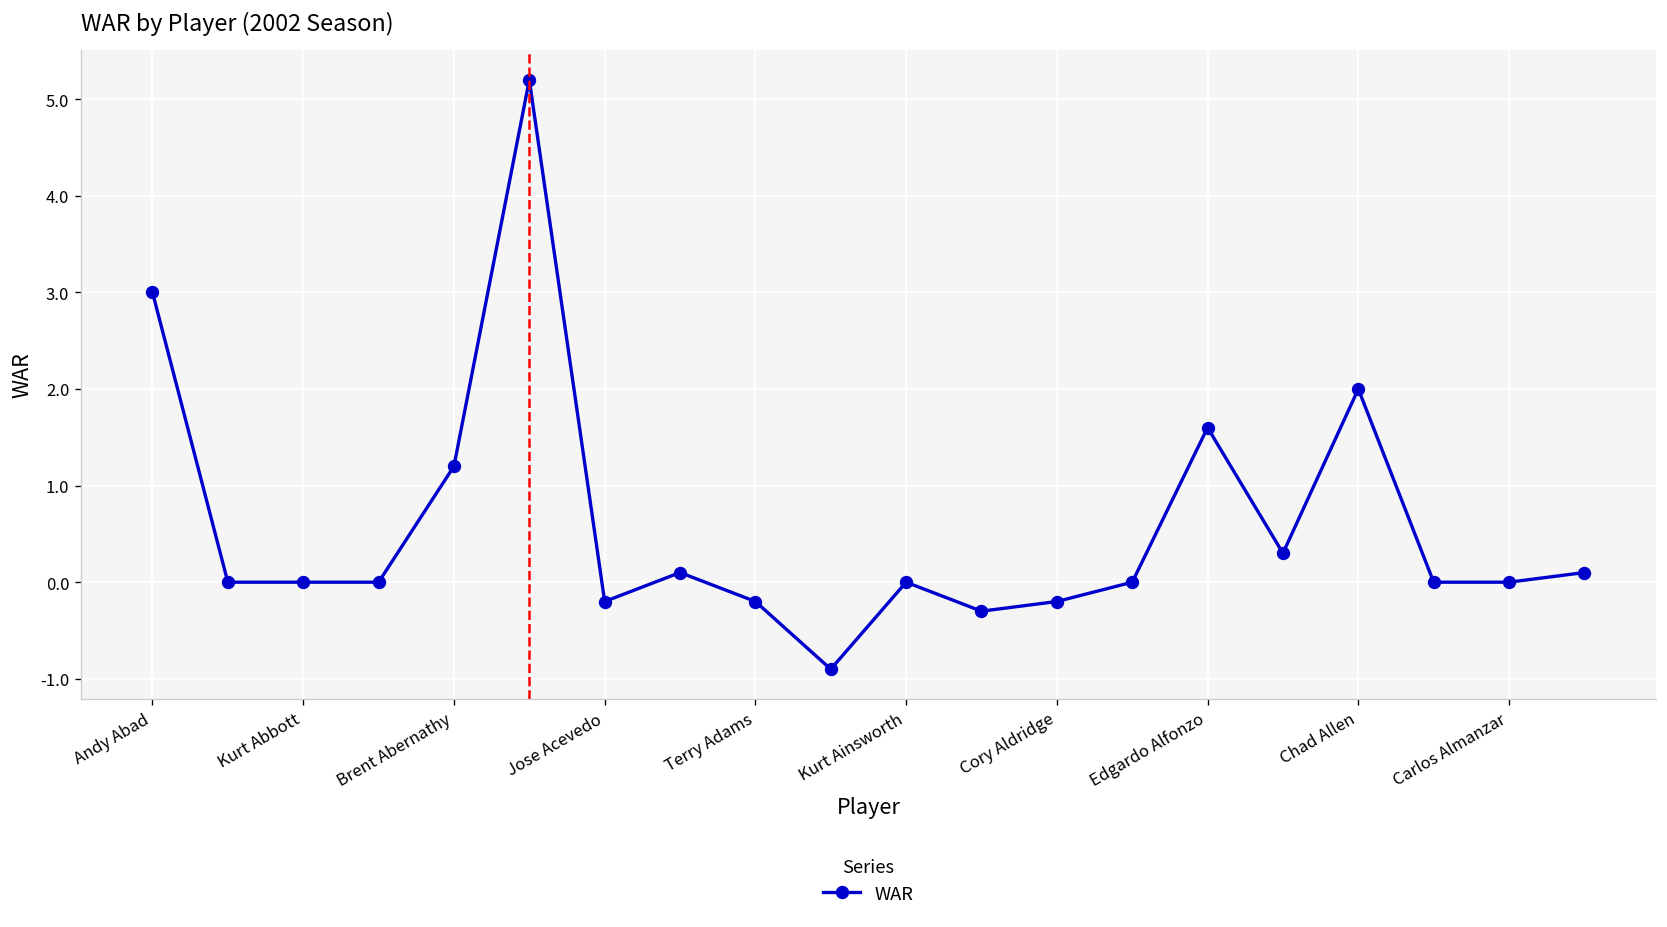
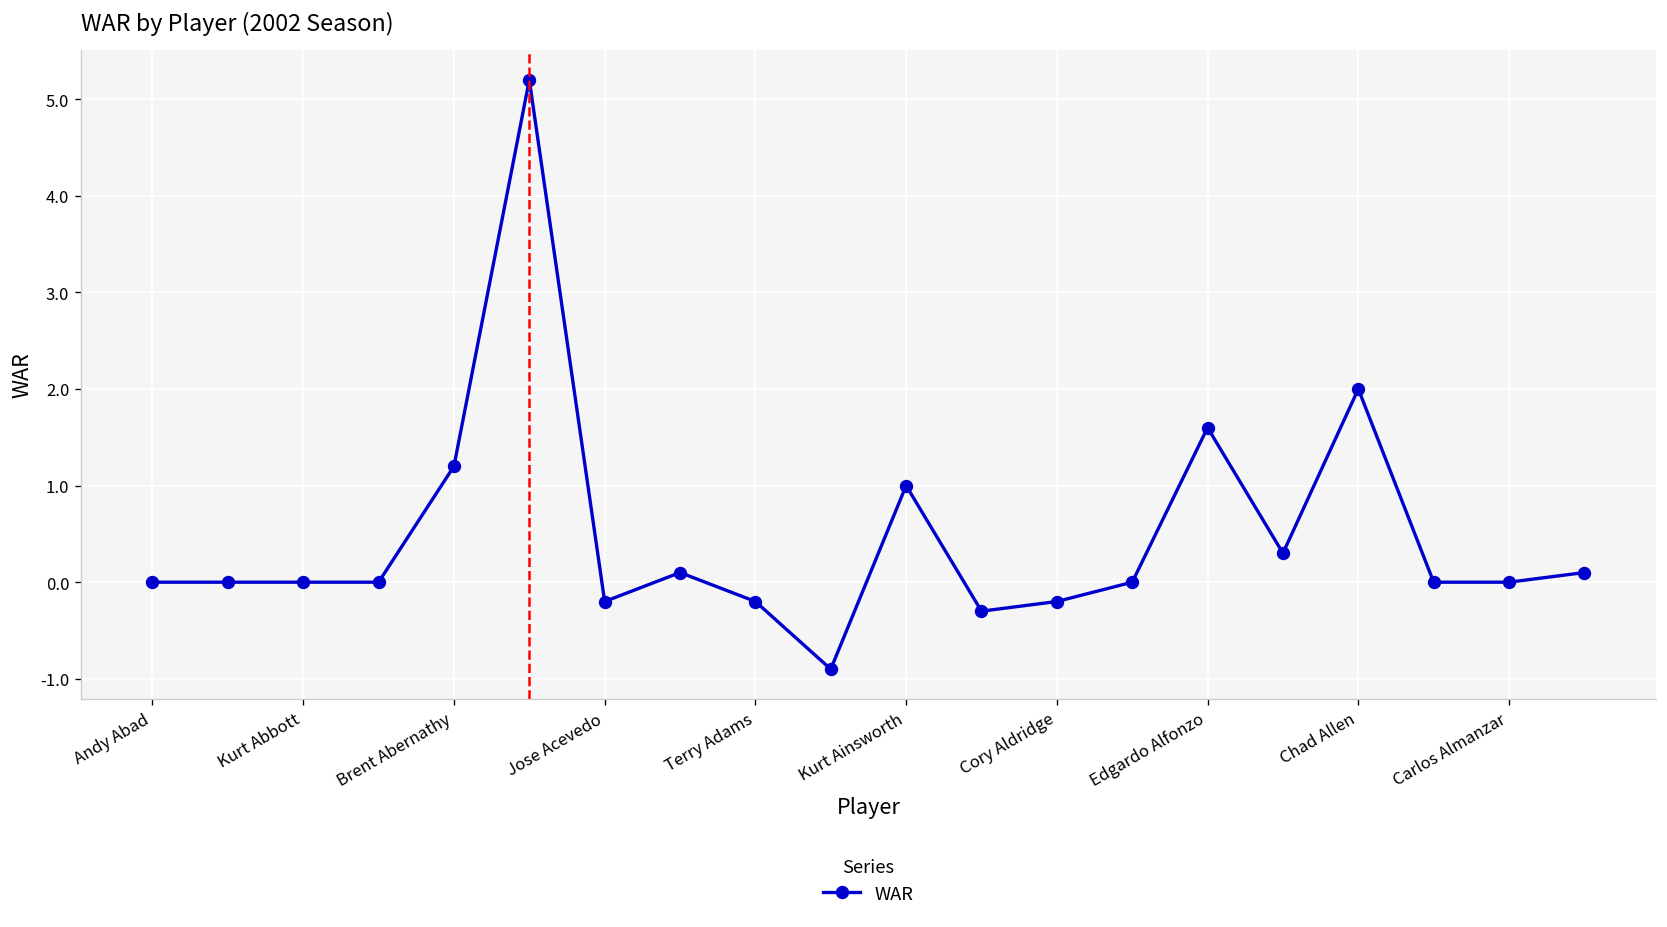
  {
-   "Andy Abad": 3,
+   "Andy Abad": 0,
    "Kurt Abbott": 0,
    "Brent Abernathy": 1.2,
    "Jose Acevedo": -0.2,
    "Terry Adams": -0.2,
-   "Kurt Ainsworth": 0,
+   "Kurt Ainsworth": 1,
    "Cory Aldridge": -0.2,
    "Edgardo Alfonzo": 1.6,
    "Chad Allen": 2,
    "Carlos Almanzar": 0
  }
